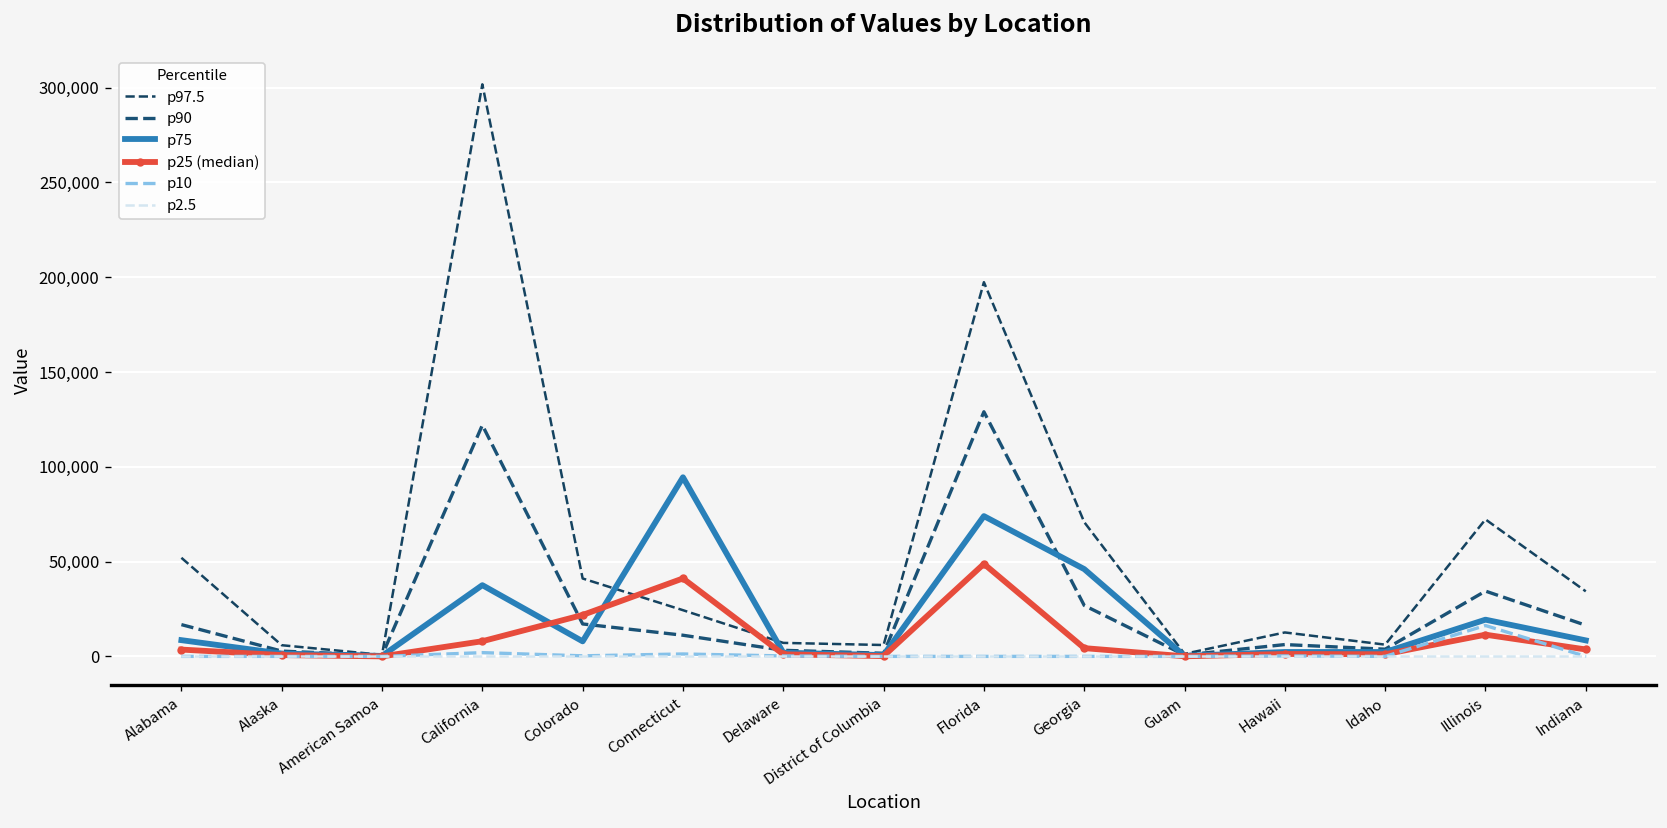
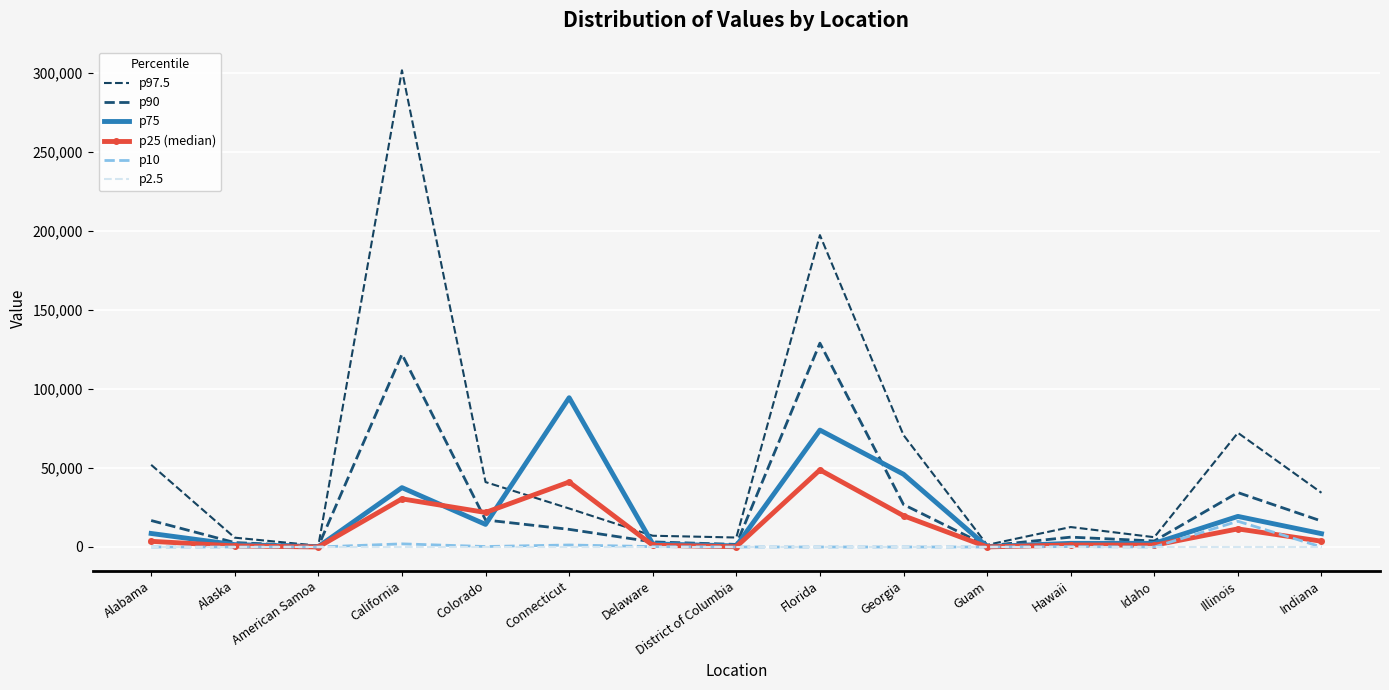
  {
    "p75": {
      "Alabama": "9,000",
      "California": "38,000",
-     "Colorado": "8,000",
+     "Colorado": "14,000",
      "Connecticut": "94,000",
      "Florida": "74,000",
      "Georgia": "46,000",
      "Illinois": "19,000",
      "Indiana": "8,000"
    },
    "p25 (median)": {
      "Alabama": "4,000",
-     "California": "8,000",
+     "California": "30,000",
      "Colorado": "22,000",
      "Connecticut": "41,000",
      "Florida": "49,000",
-     "Georgia": "4,000",
+     "Georgia": "20,000",
      "Illinois": "11,000",
      "Indiana": "4,000"
    },
    "p10": {
      "California": "2,000",
      "Illinois": "16,000"
    },
    "p2.5": {
      "California": "0",
      "Illinois": "0"
    }
  }
